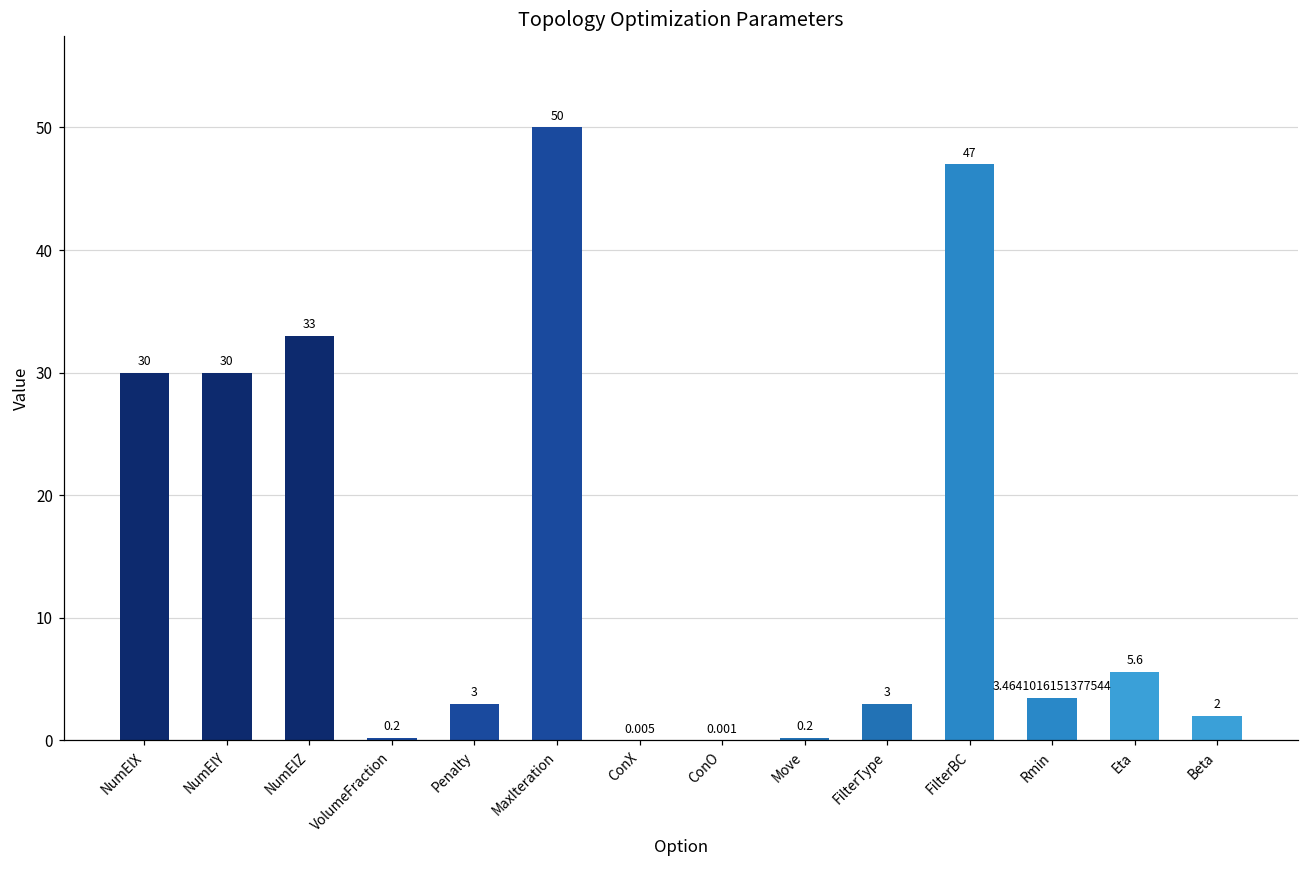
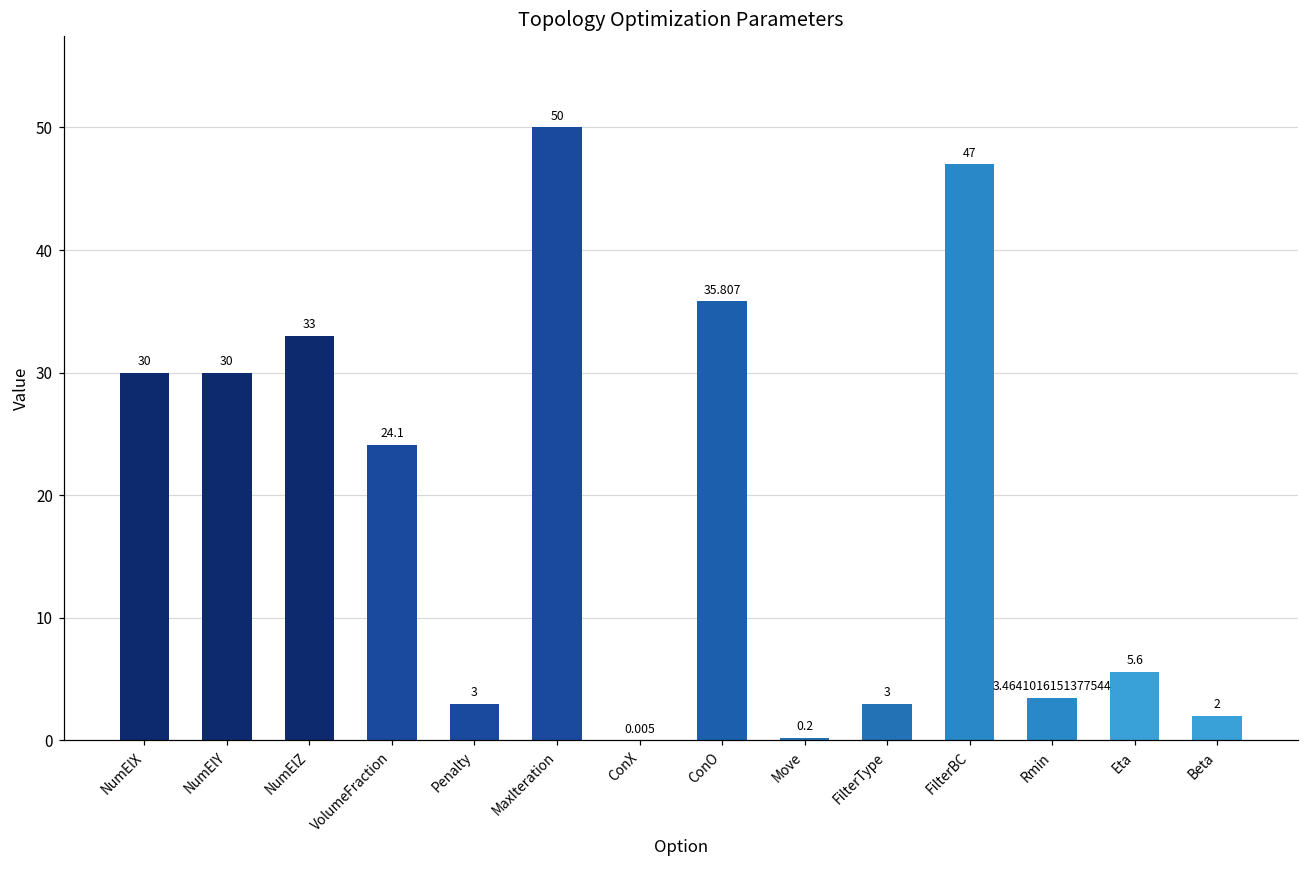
  {
    "NumElX": 30,
    "NumElY": 30,
    "NumElZ": 33,
-   "VolumeFraction": 0.2,
+   "VolumeFraction": 24.1,
    "Penalty": 3,
    "MaxIteration": 50,
    "ConX": 0.005,
-   "ConO": 0.001,
+   "ConO": 35.807,
    "Move": 0.2,
    "FilterType": 3,
    "FilterBC": 47,
    "Rmin": 3.4641016151377544,
    "Eta": 5.6,
    "Beta": 2
  }
